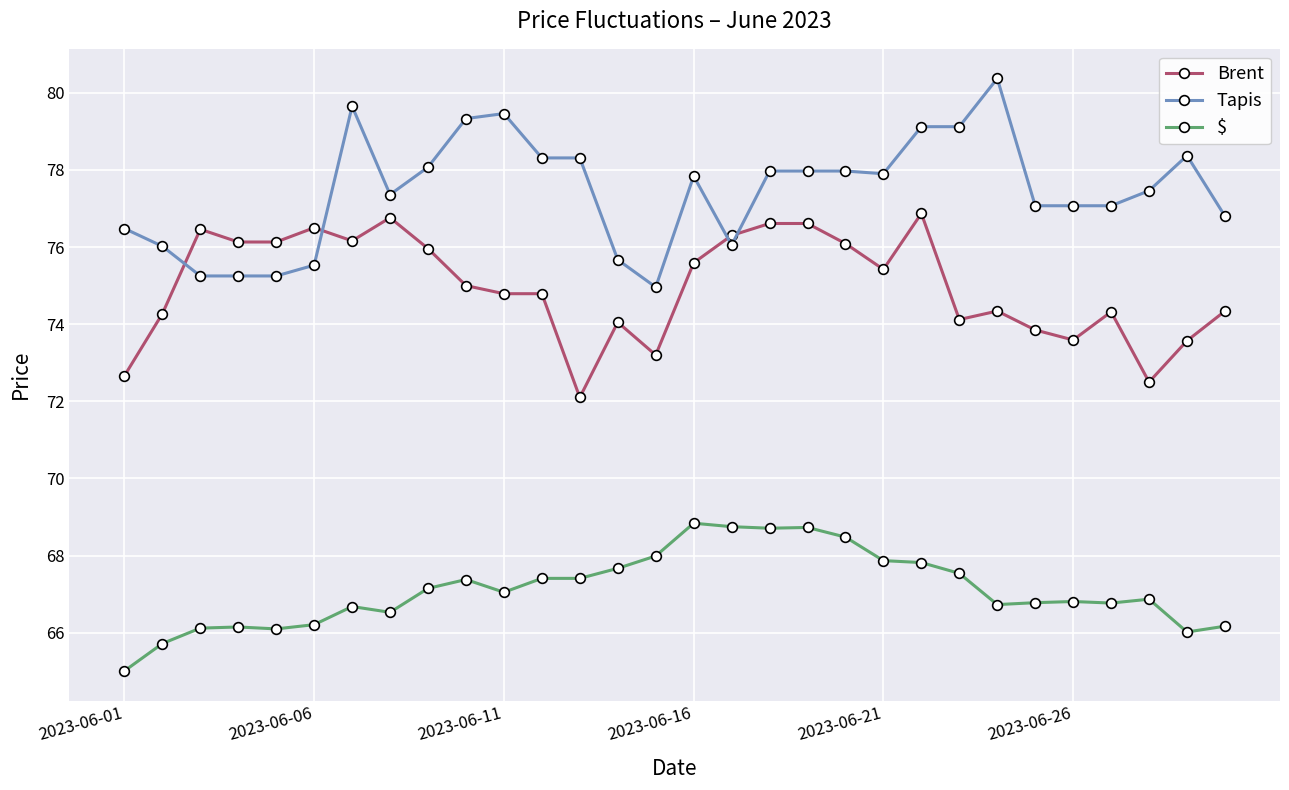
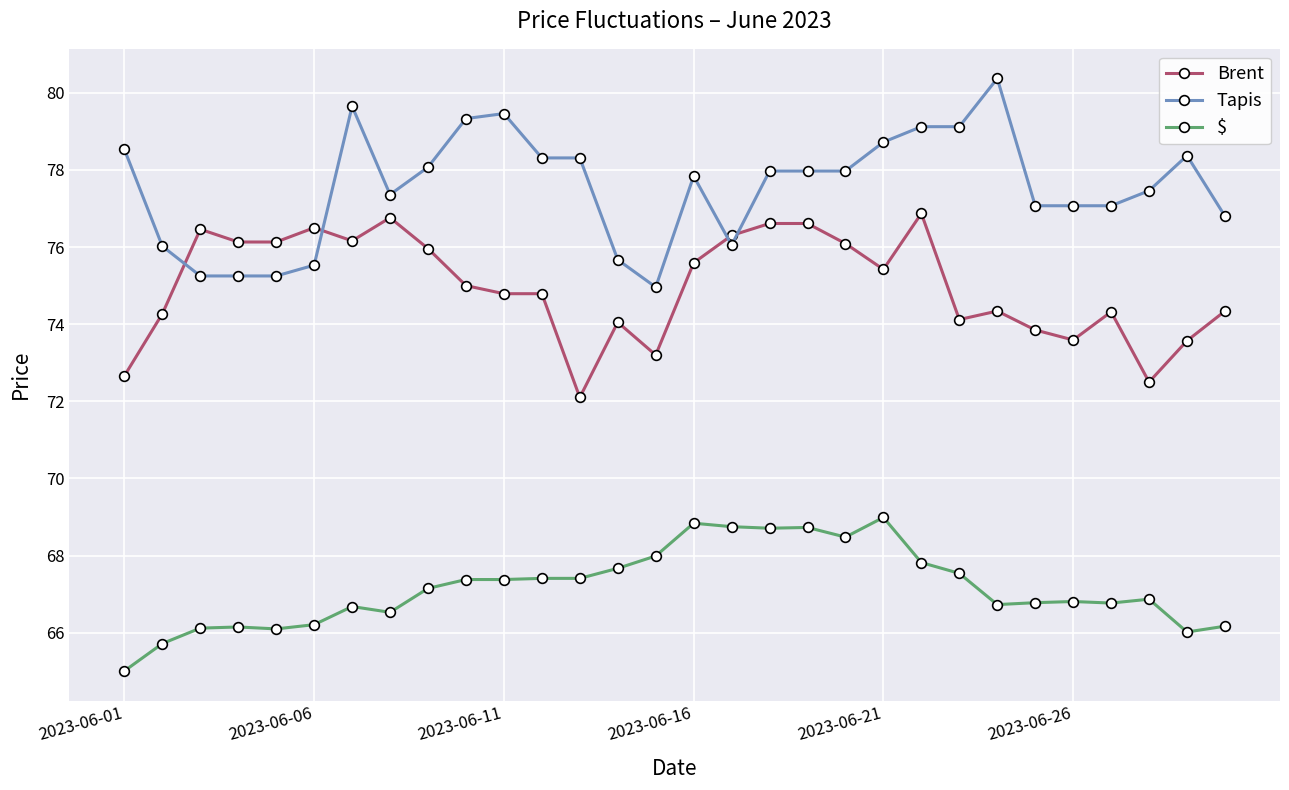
  {
    "Brent": {
      "2023-06-01": 72.7,
      "2023-06-06": 76.5,
      "2023-06-11": 74.8,
      "2023-06-16": 75.6,
      "2023-06-21": 75.4,
      "2023-06-26": 73.6
    },
    "Tapis": {
-     "2023-06-01": 76.5,
+     "2023-06-01": 78.5,
      "2023-06-06": 75.5,
      "2023-06-11": 79.5,
      "2023-06-16": 77.8,
-     "2023-06-21": 77.9,
+     "2023-06-21": 78.7,
      "2023-06-26": 77.1
    },
    "$": {
      "2023-06-01": 65.0,
      "2023-06-06": 66.2,
-     "2023-06-11": 67.1,
+     "2023-06-11": 67.4,
      "2023-06-16": 68.8,
-     "2023-06-21": 67.9,
+     "2023-06-21": 69.0,
      "2023-06-26": 66.8
    }
  }
